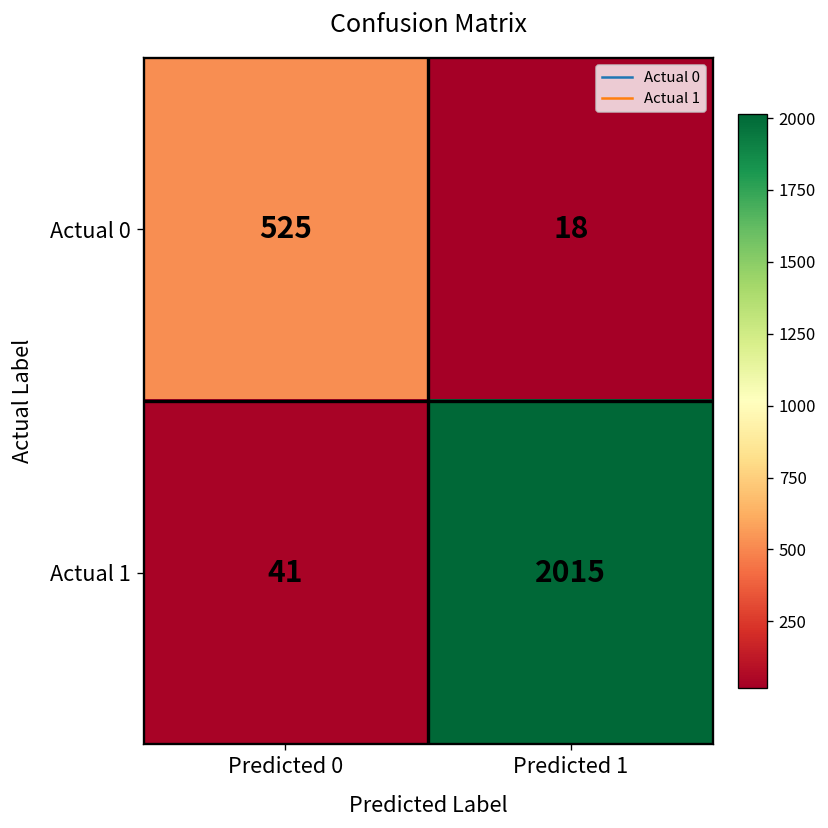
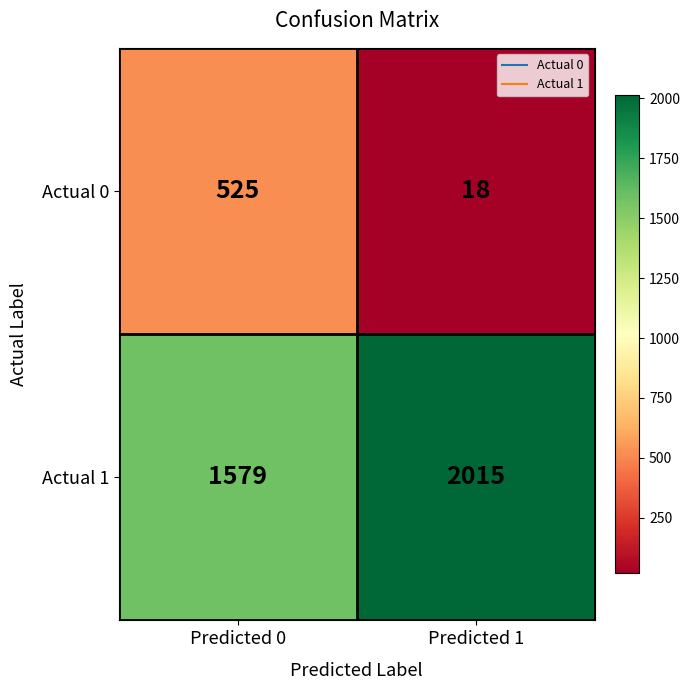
  {
    "Actual 0": {
      "Predicted 0": 525,
      "Predicted 1": 18
    },
    "Actual 1": {
-     "Predicted 0": 41,
+     "Predicted 0": 1579,
      "Predicted 1": 2015
    }
  }
